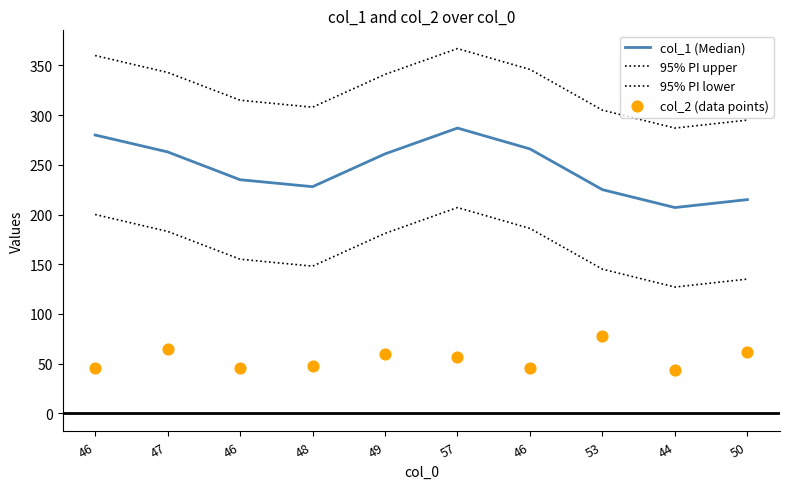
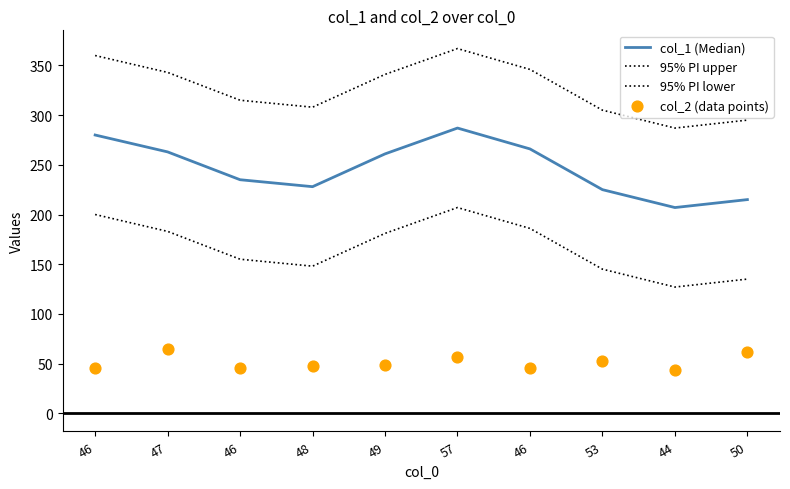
  {
    "col_1 (Median)": {
      "47": 260,
      "48": 230,
      "49": 260,
      "57": 290,
      "53": 230,
      "44": 210,
      "50": 220
    },
    "col_2 (data points)": {
-     "49": 60,
-     "53": 80
+     "49": 50,
+     "53": 50
    }
  }
